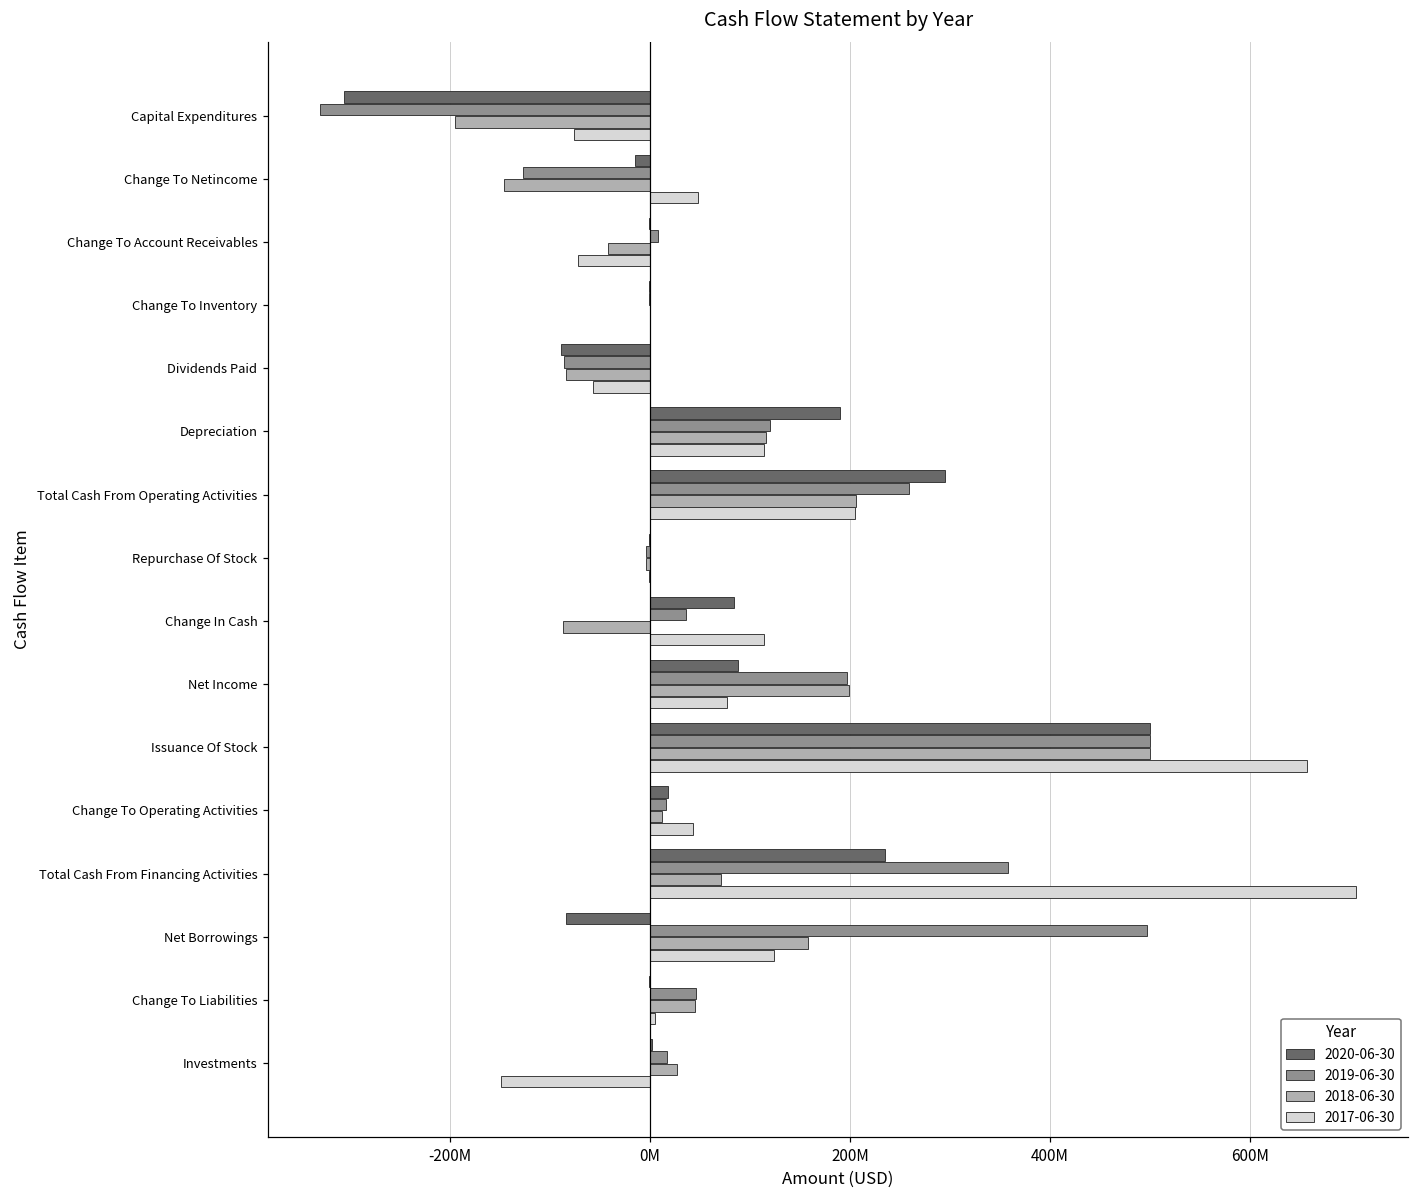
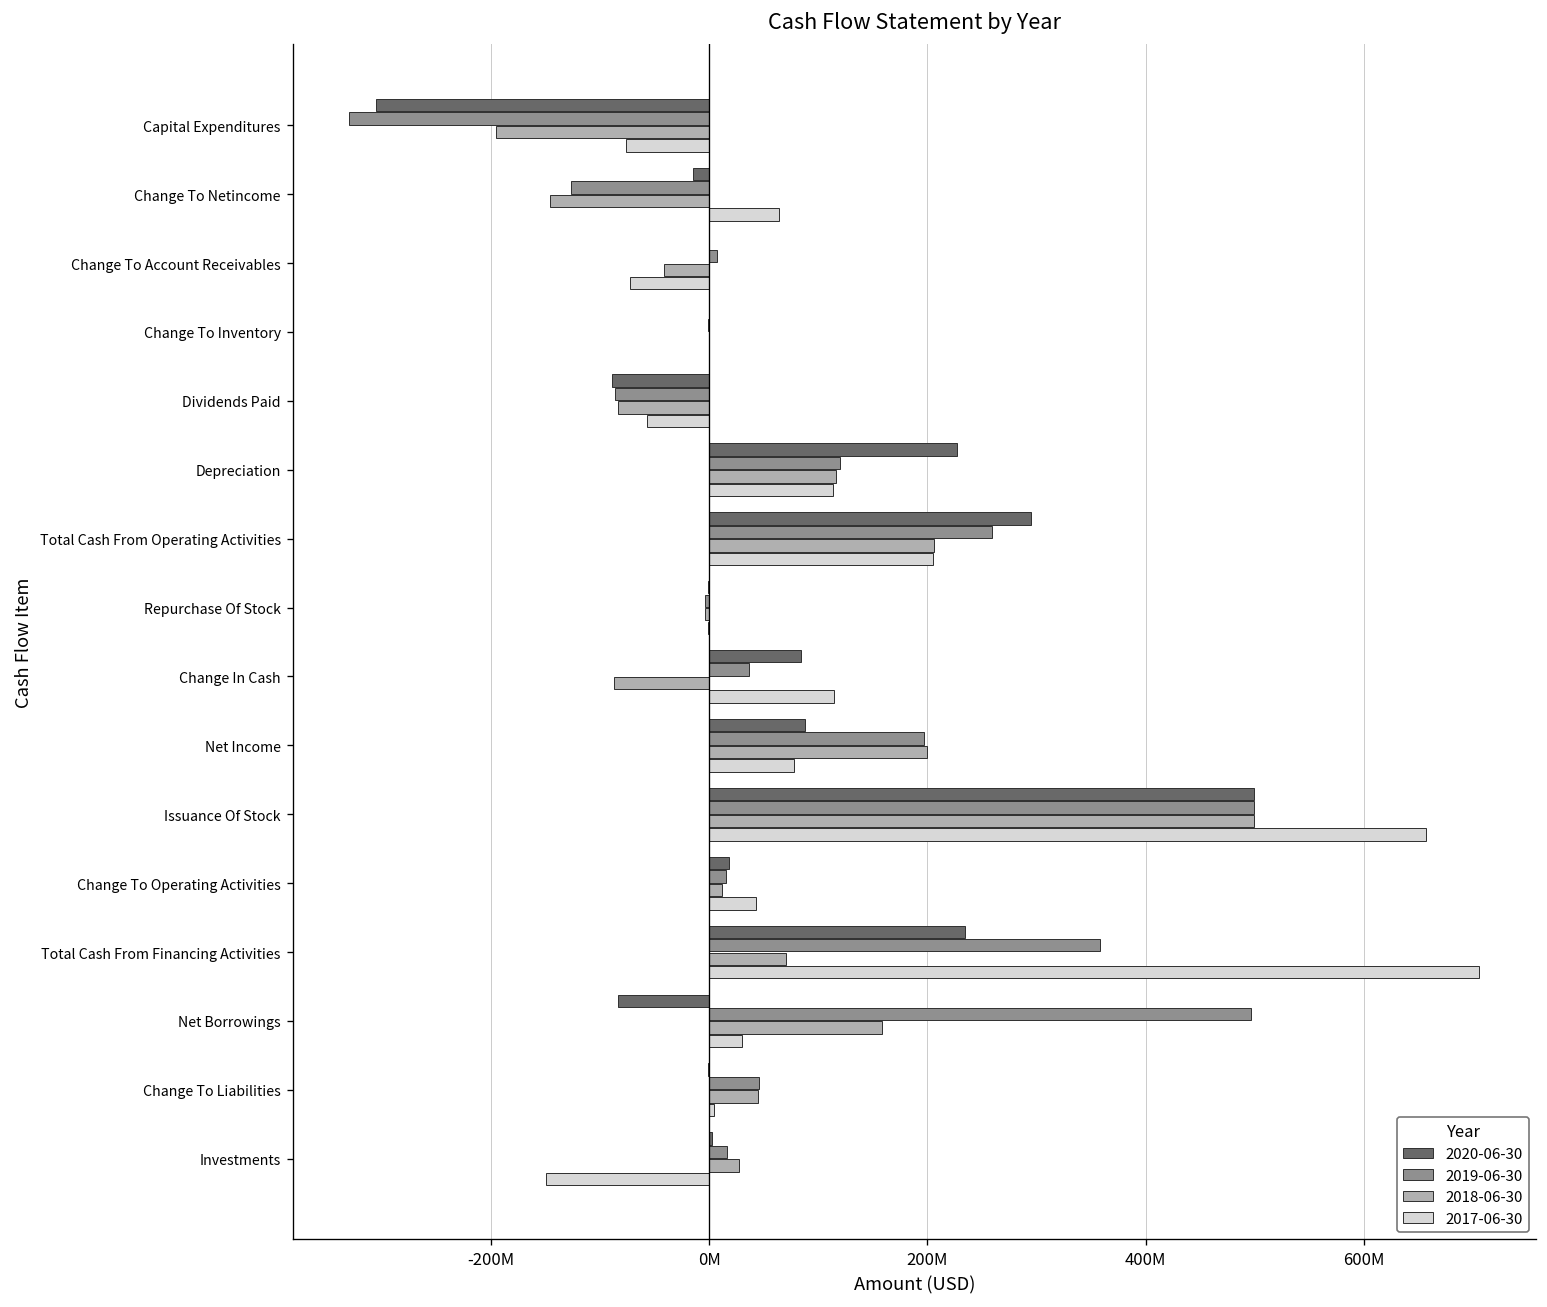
  {
    "2020-06-30": {
      "Capital Expenditures": -310000000,
      "Change To Netincome": -20000000,
      "Dividends Paid": -90000000,
-     "Depreciation": 190000000,
+     "Depreciation": 230000000,
      "Total Cash From Operating Activities": 300000000,
      "Change In Cash": 80000000,
      "Net Income": 90000000,
      "Issuance Of Stock": 500000000,
      "Change To Operating Activities": 20000000,
      "Total Cash From Financing Activities": 230000000,
      "Net Borrowings": -80000000
    },
    "2017-06-30": {
      "Capital Expenditures": -80000000,
-     "Change To Netincome": 50000000,
+     "Change To Netincome": 60000000,
      "Change To Account Receivables": -70000000,
      "Dividends Paid": -60000000,
      "Depreciation": 110000000,
      "Total Cash From Operating Activities": 210000000,
      "Change In Cash": 110000000,
      "Net Income": 80000000,
      "Issuance Of Stock": 660000000,
      "Change To Operating Activities": 40000000,
      "Total Cash From Financing Activities": 710000000,
-     "Net Borrowings": 120000000,
+     "Net Borrowings": 30000000,
      "Change To Liabilities": 0,
      "Investments": -150000000
    }
  }
